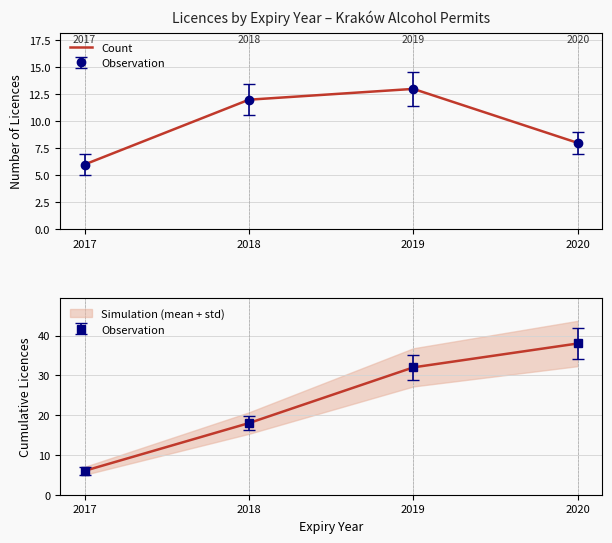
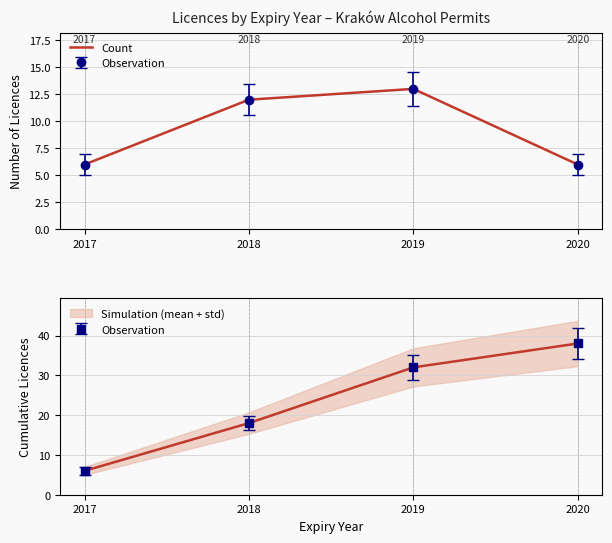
  {
    "Licences by Expiry Year – Kraków Alcohol Permits": {
      "Count": {
        "2017": 6,
        "2018": 12,
        "2019": 13,
-       "2020": 8
+       "2020": 6
      }
    }
  }
